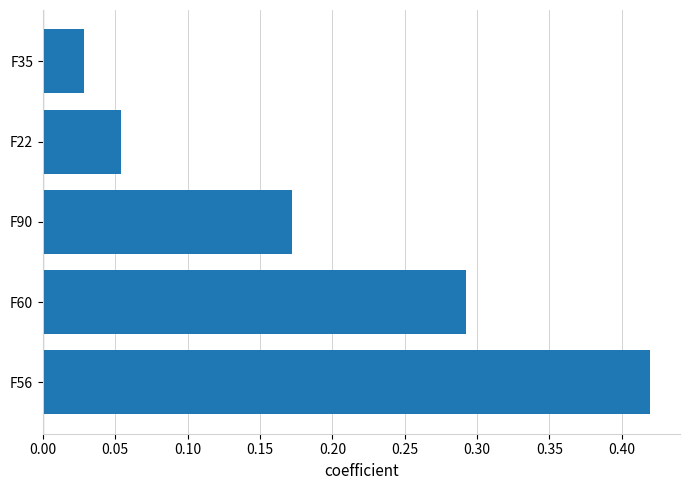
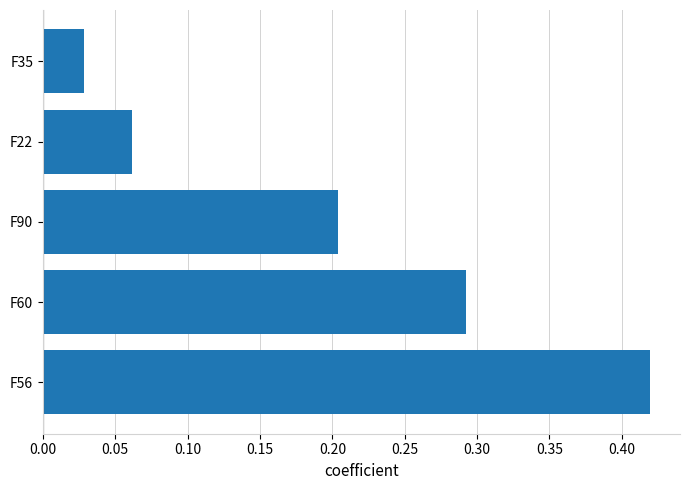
  {
    "F35": 0.029,
-   "F22": 0.054,
-   "F90": 0.172,
+   "F22": 0.062,
+   "F90": 0.204,
    "F60": 0.292,
    "F56": 0.419
  }
